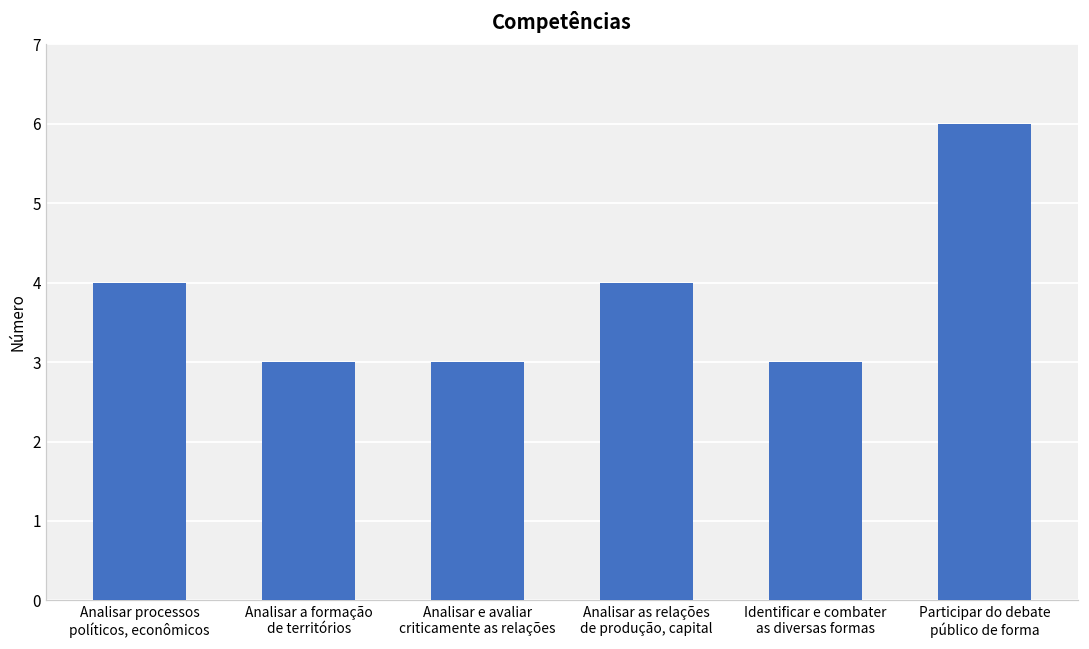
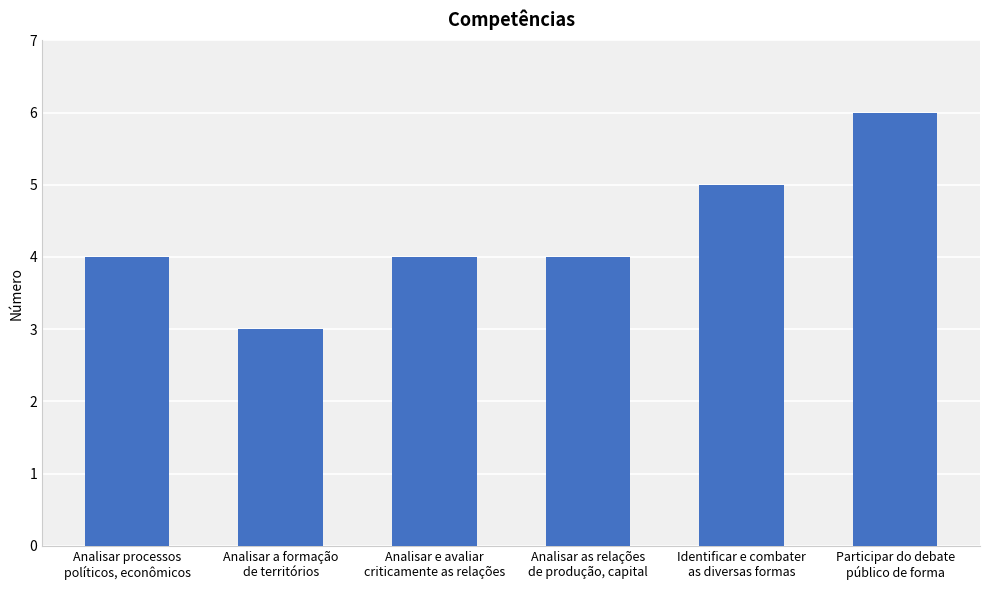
  {
    "Analisar processos políticos, econômicos": 4,
    "Analisar a formação de territórios": 3,
-   "Analisar e avaliar criticamente as relações": 3,
+   "Analisar e avaliar criticamente as relações": 4,
    "Analisar as relações de produção, capital": 4,
-   "Identificar e combater as diversas formas": 3,
+   "Identificar e combater as diversas formas": 5,
    "Participar do debate público de forma": 6
  }
